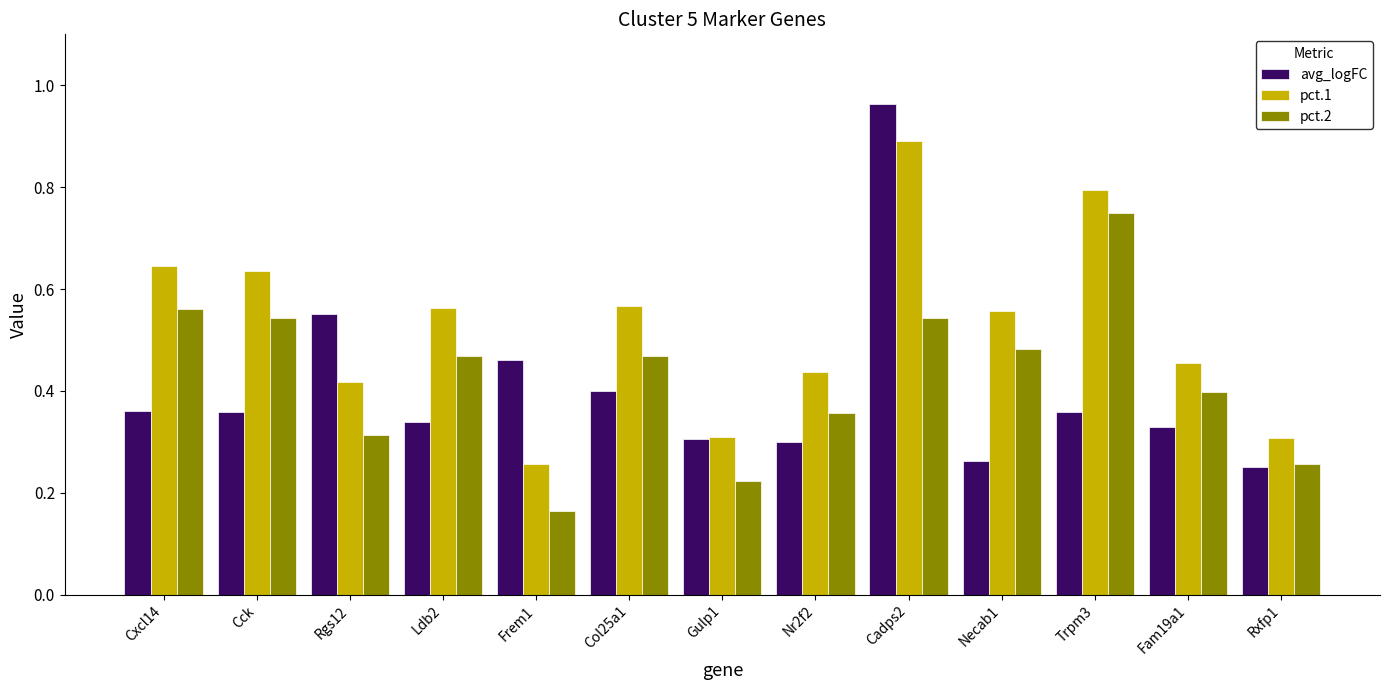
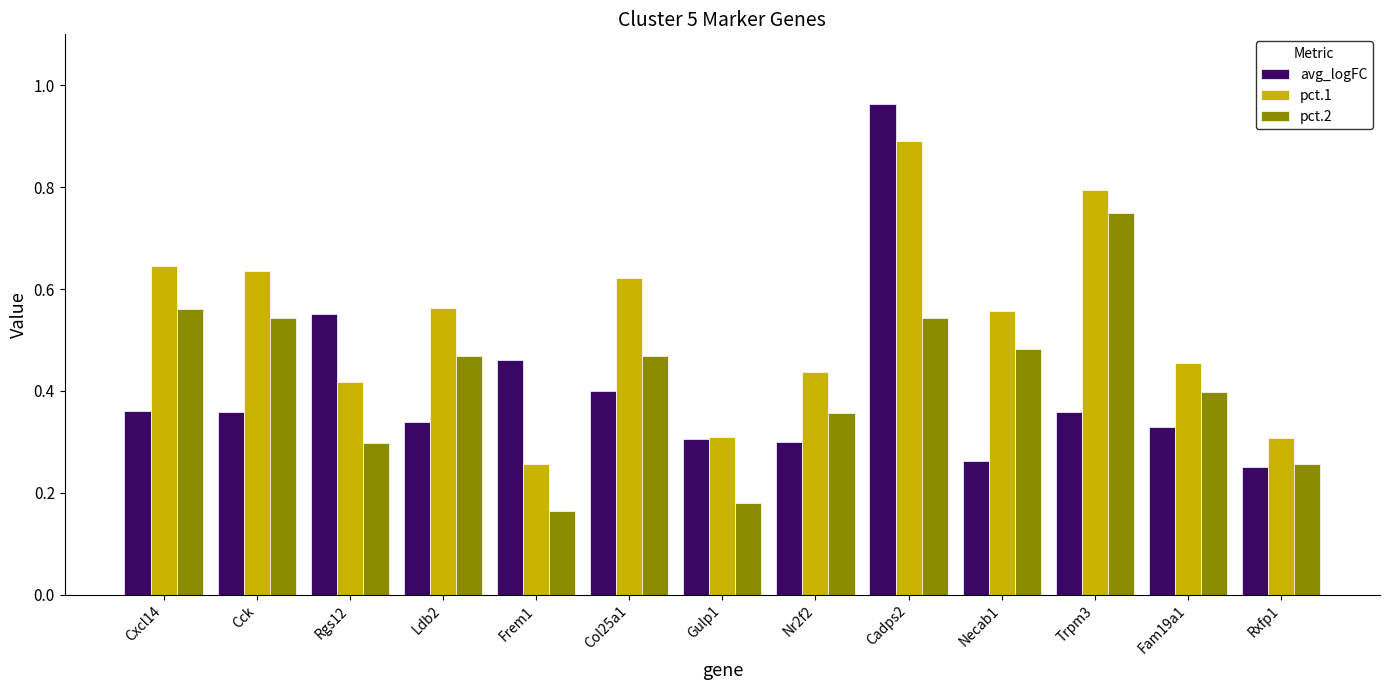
  {
    "avg_logFC": {
      "Cxcl14": 0.36,
      "Cck": 0.36,
      "Rgs12": 0.55,
      "Ldb2": 0.34,
      "Frem1": 0.46,
      "Col25a1": 0.40,
      "Gulp1": 0.31,
      "Nr2f2": 0.30,
      "Cadps2": 0.96,
      "Necab1": 0.26,
      "Trpm3": 0.36,
      "Fam19a1": 0.33,
      "Rxfp1": 0.25
    },
    "pct.1": {
      "Cxcl14": 0.65,
      "Cck": 0.64,
      "Rgs12": 0.42,
      "Ldb2": 0.56,
      "Frem1": 0.26,
-     "Col25a1": 0.57,
+     "Col25a1": 0.62,
      "Gulp1": 0.31,
      "Nr2f2": 0.44,
      "Cadps2": 0.89,
      "Necab1": 0.56,
      "Trpm3": 0.80,
      "Fam19a1": 0.45,
      "Rxfp1": 0.31
    },
    "pct.2": {
      "Cxcl14": 0.56,
      "Cck": 0.54,
-     "Rgs12": 0.31,
+     "Rgs12": 0.30,
      "Ldb2": 0.47,
      "Frem1": 0.17,
      "Col25a1": 0.47,
-     "Gulp1": 0.22,
+     "Gulp1": 0.18,
      "Nr2f2": 0.36,
      "Cadps2": 0.54,
      "Necab1": 0.48,
      "Trpm3": 0.75,
      "Fam19a1": 0.40,
      "Rxfp1": 0.26
    }
  }
